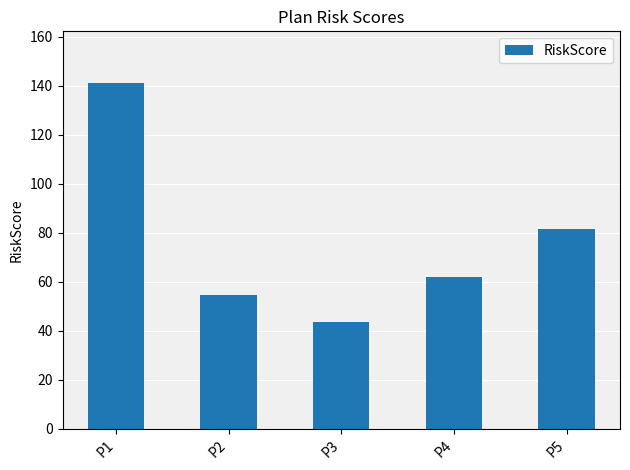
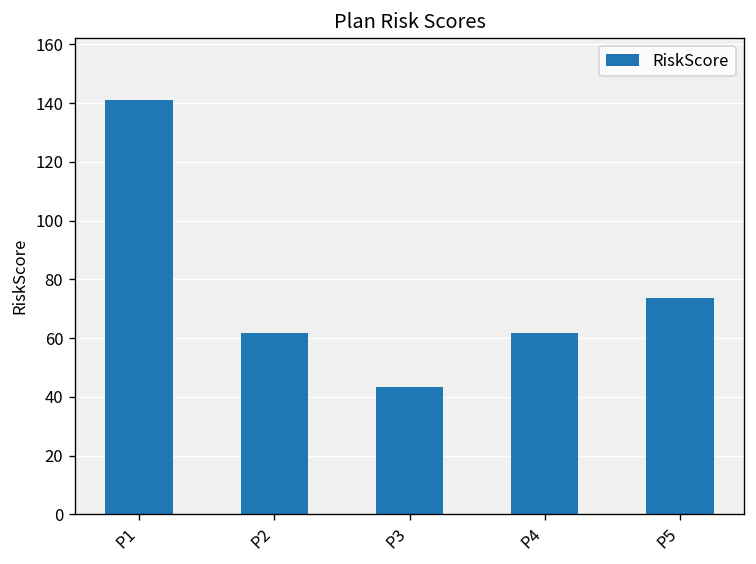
  {
    "P1": 141,
-   "P2": 55,
+   "P2": 62,
    "P3": 43,
    "P4": 62,
-   "P5": 82
+   "P5": 74
  }
